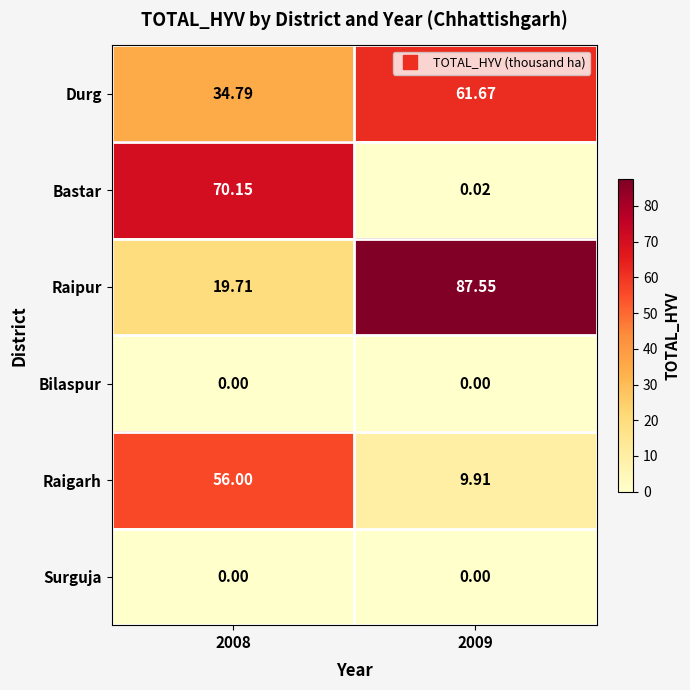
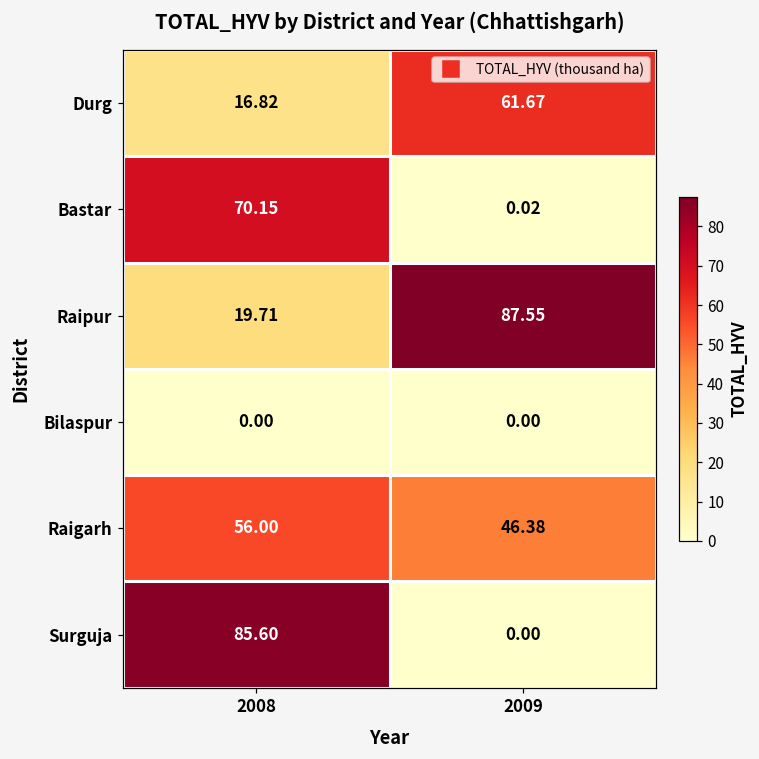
  {
    "Durg": {
-     "2008": 34.79,
+     "2008": 16.82,
      "2009": 61.67
    },
    "Bastar": {
      "2008": 70.15,
      "2009": 0.02
    },
    "Raipur": {
      "2008": 19.71,
      "2009": 87.55
    },
    "Bilaspur": {
      "2008": 0.00,
      "2009": 0.00
    },
    "Raigarh": {
      "2008": 56.00,
-     "2009": 9.91
+     "2009": 46.38
    },
    "Surguja": {
-     "2008": 0.00,
+     "2008": 85.60,
      "2009": 0.00
    }
  }
